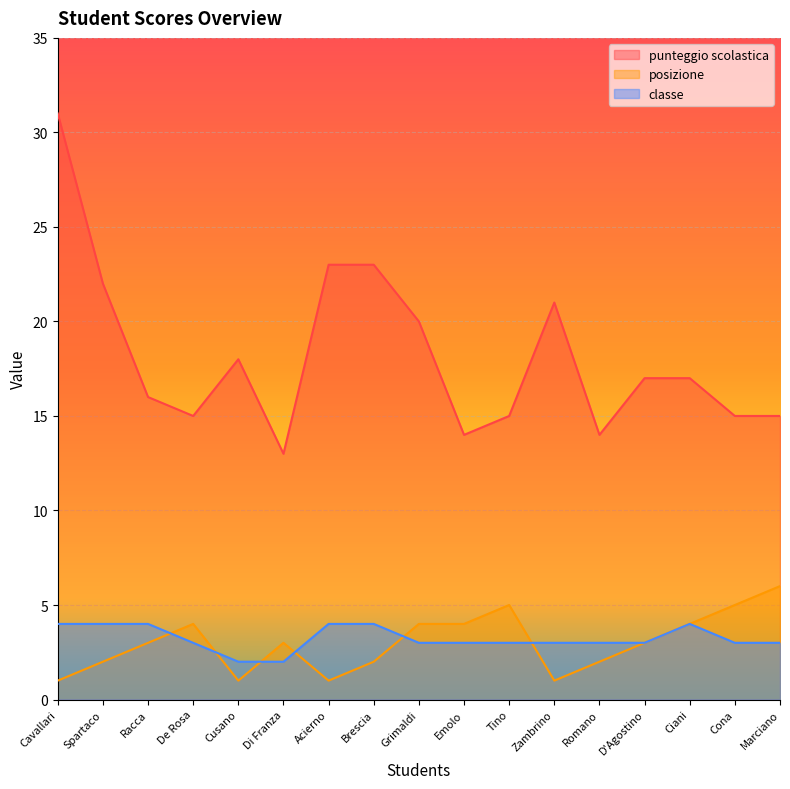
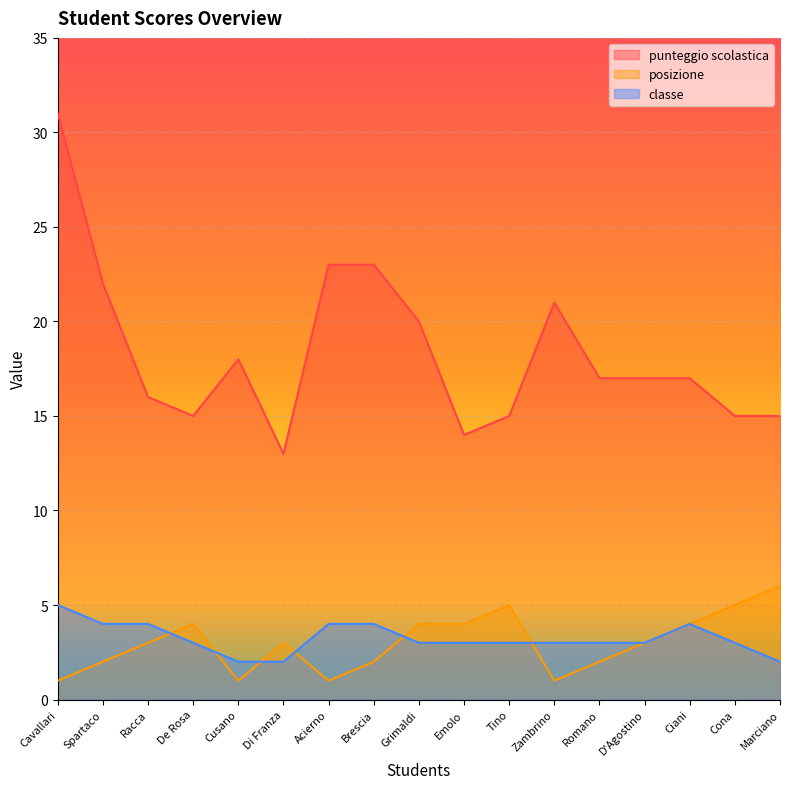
  {
    "punteggio scolastica": {
      "Cavallari": 31,
      "Spartaco": 22,
      "Racca": 16,
      "De Rosa": 15,
      "Cusano": 18,
      "Di Franza": 13,
      "Acierno": 23,
      "Brescia": 23,
      "Grimaldi": 20,
      "Emolo": 14,
      "Tino": 15,
      "Zambrino": 21,
-     "Romano": 14,
+     "Romano": 17,
      "D'Agostino": 17,
      "Ciani": 17,
      "Cona": 15,
      "Marciano": 15
    },
    "posizione": {
      "Cavallari": 1,
      "Spartaco": 2,
      "Racca": 3,
      "De Rosa": 4,
      "Cusano": 1,
      "Di Franza": 3,
      "Acierno": 1,
      "Brescia": 2,
      "Grimaldi": 4,
      "Emolo": 4,
      "Tino": 5,
      "Zambrino": 1,
      "Romano": 2,
      "Cona": 5,
      "Marciano": 6
    },
    "classe": {
-     "Cavallari": 4,
+     "Cavallari": 5,
      "Spartaco": 4,
      "Racca": 4,
      "De Rosa": 3,
      "Cusano": 2,
      "Di Franza": 2,
      "Acierno": 4,
      "Brescia": 4,
      "Grimaldi": 3,
      "Emolo": 3,
      "Tino": 3,
      "Zambrino": 3,
      "Romano": 3,
      "Cona": 3,
-     "Marciano": 3
+     "Marciano": 2
    }
  }
